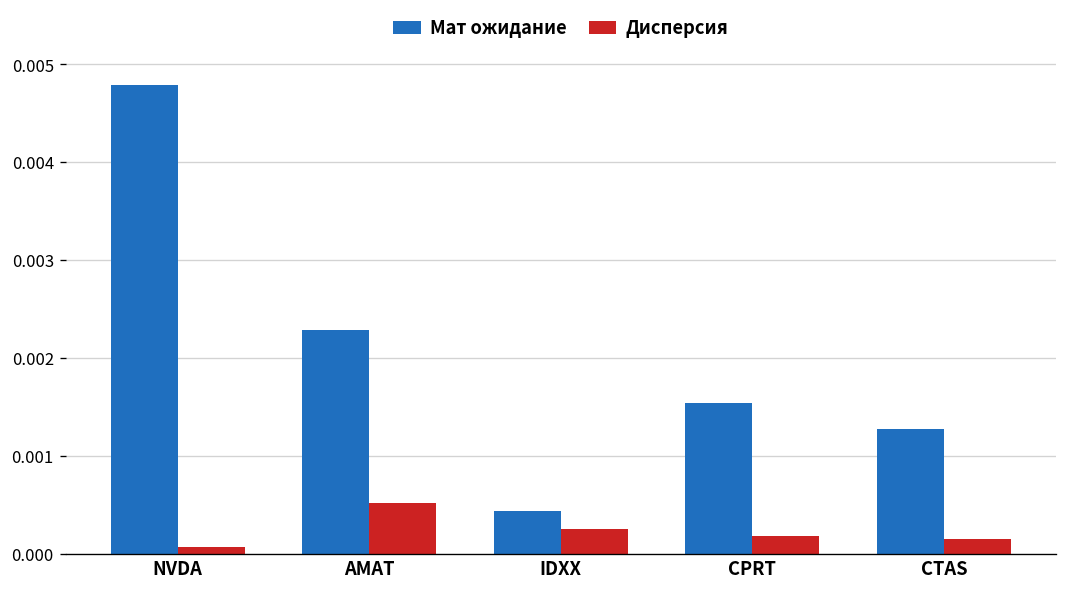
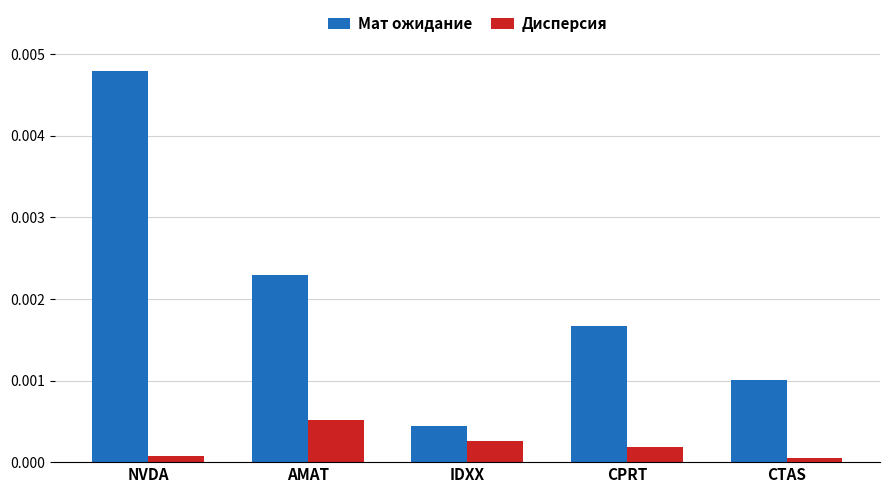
  {
    "Мат ожидание": {
      "NVDA": 0.0048,
      "AMAT": 0.0023,
      "IDXX": 0.0004,
-     "CPRT": 0.0015,
-     "CTAS": 0.0013
+     "CPRT": 0.0017,
+     "CTAS": 0.0010
    },
    "Дисперсия": {
      "NVDA": 0.0001,
      "AMAT": 0.0005,
      "IDXX": 0.0003,
      "CPRT": 0.0002,
-     "CTAS": 0.0002
+     "CTAS": 0.0001
    }
  }
